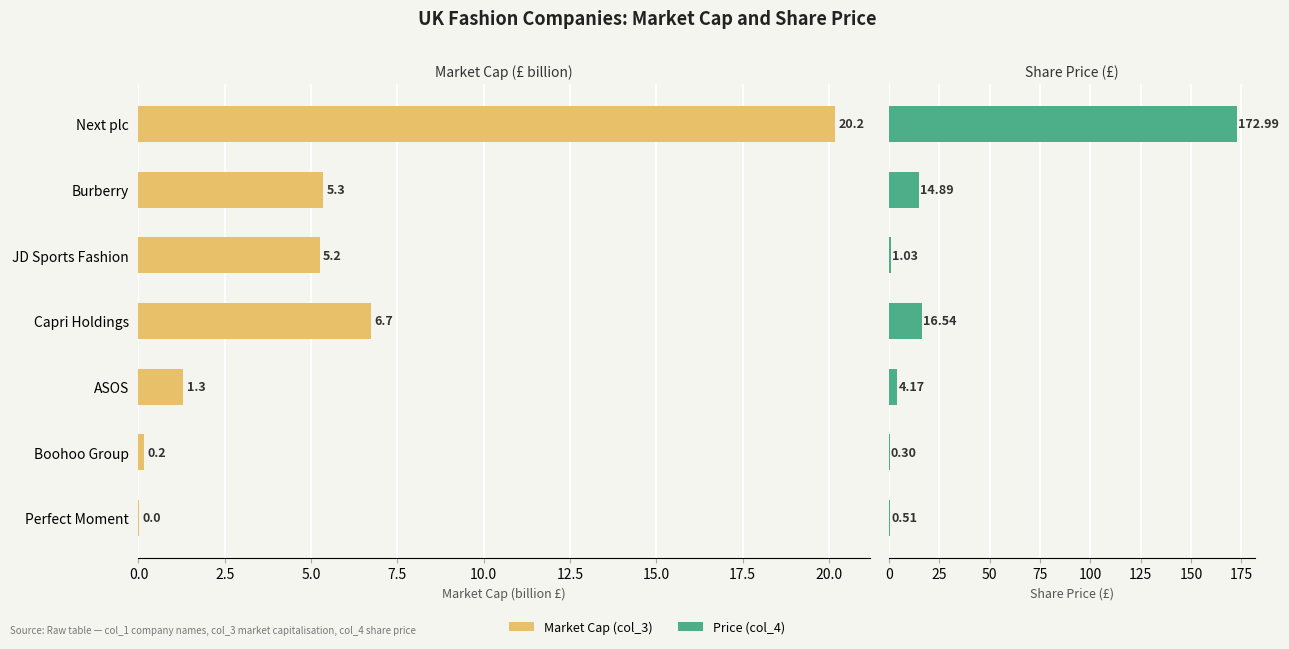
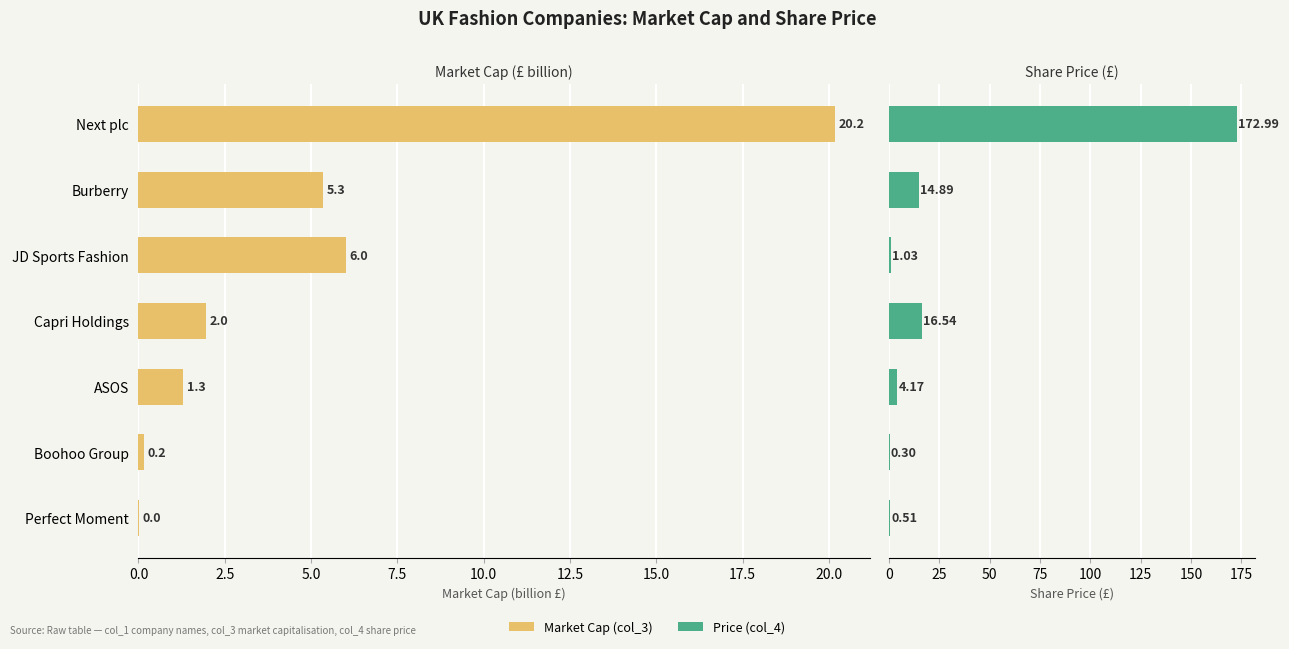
  {
    "Market Cap (£ billion)": {
      "Next plc": 20.2,
      "Burberry": 5.3,
-     "JD Sports Fashion": 5.2,
-     "Capri Holdings": 6.7,
+     "JD Sports Fashion": 6.0,
+     "Capri Holdings": 2.0,
      "ASOS": 1.3,
      "Boohoo Group": 0.2,
      "Perfect Moment": 0.0
    }
  }
